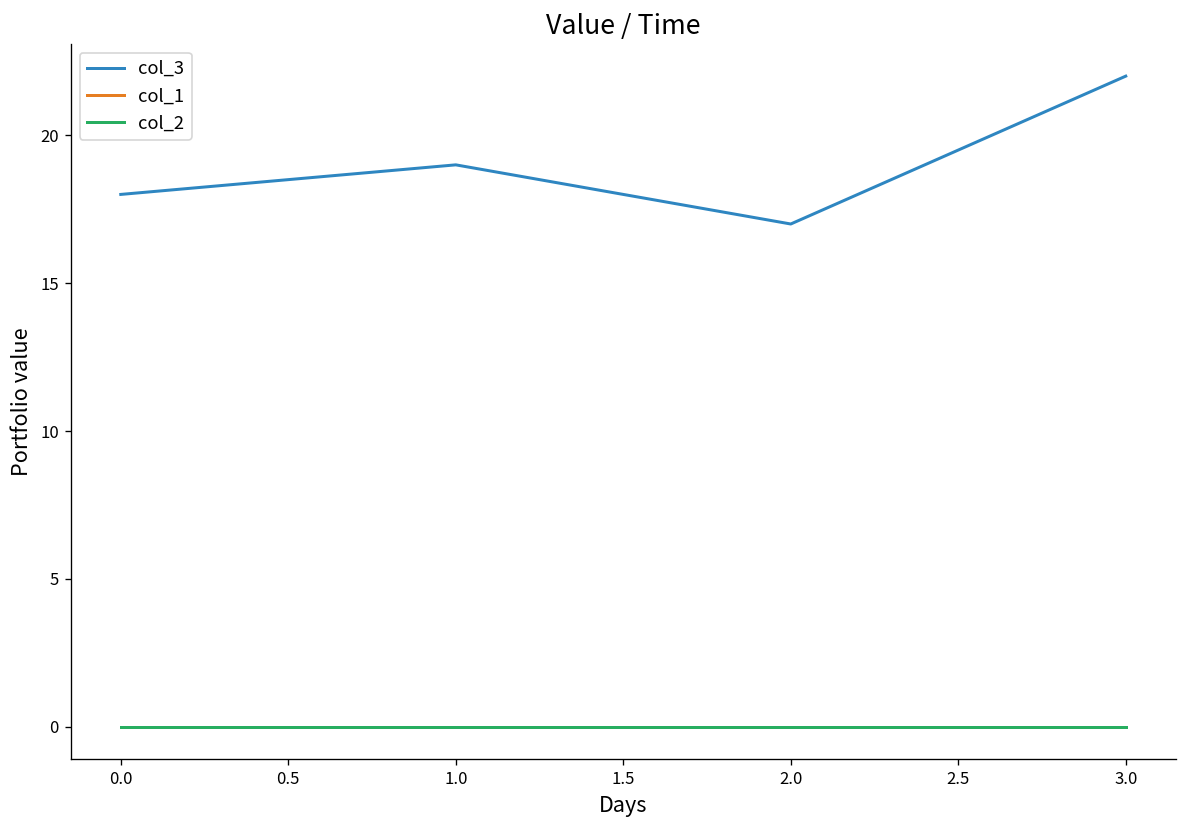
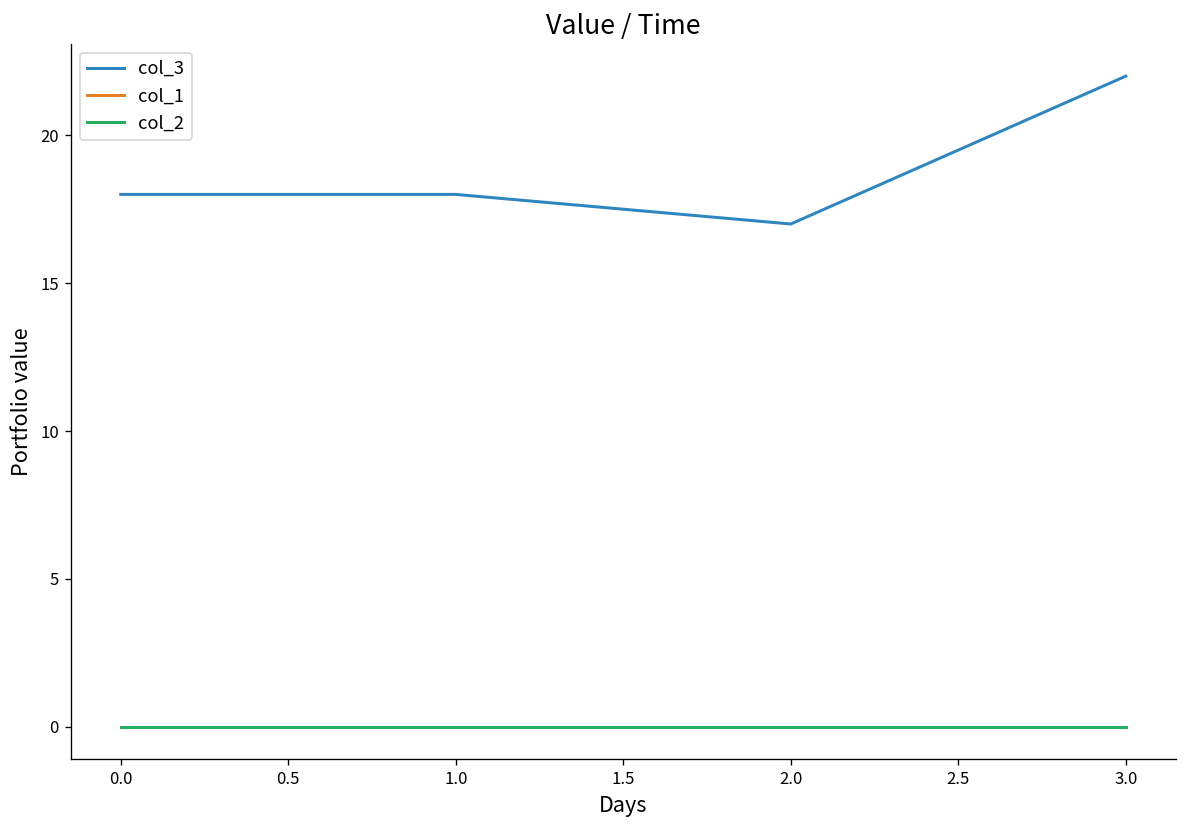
  {
    "col_3": {
      "0.0": 18,
-     "1.0": 19,
+     "1.0": 18,
      "2.0": 17,
      "3.0": 22
    },
    "col_2": {
      "0.0": 0,
      "1.0": 0,
      "2.0": 0,
      "3.0": 0
    }
  }
